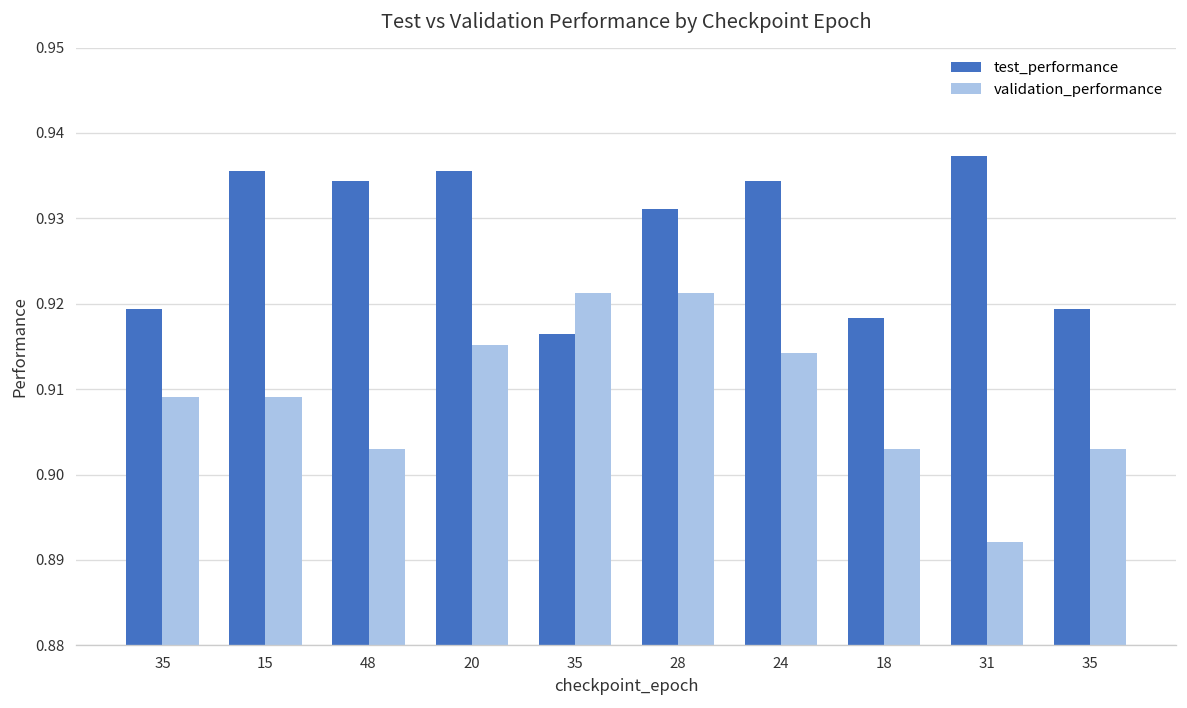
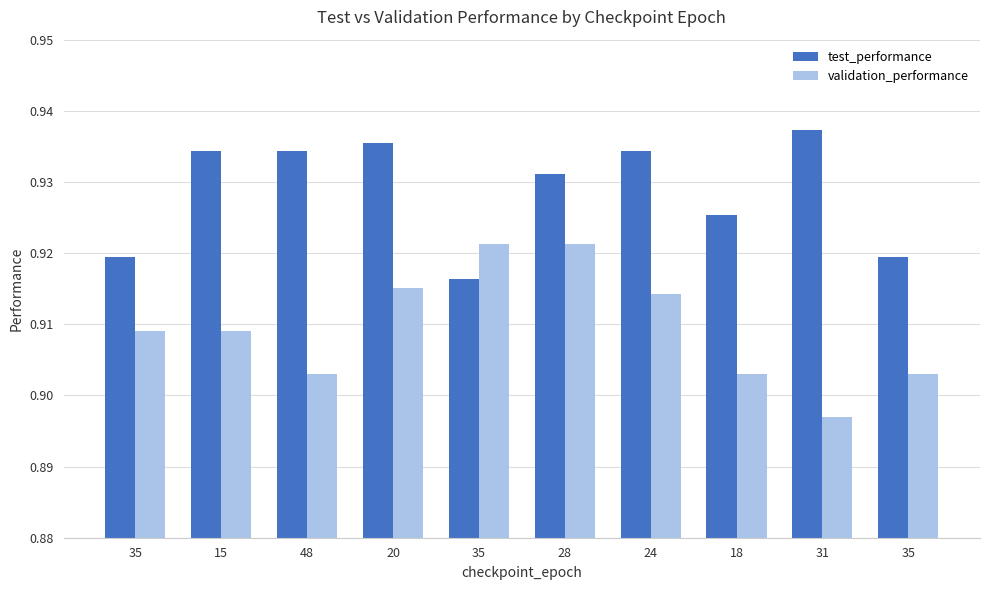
  {
    "test_performance": {
-     "15": 0.936,
+     "15": 0.934,
      "48": 0.934,
      "20": 0.936,
      "28": 0.931,
      "24": 0.934,
-     "18": 0.918,
+     "18": 0.925,
      "31": 0.937
    },
    "validation_performance": {
      "15": 0.909,
      "48": 0.903,
      "20": 0.915,
      "28": 0.921,
      "24": 0.914,
      "18": 0.903,
-     "31": 0.892
+     "31": 0.897
    }
  }
